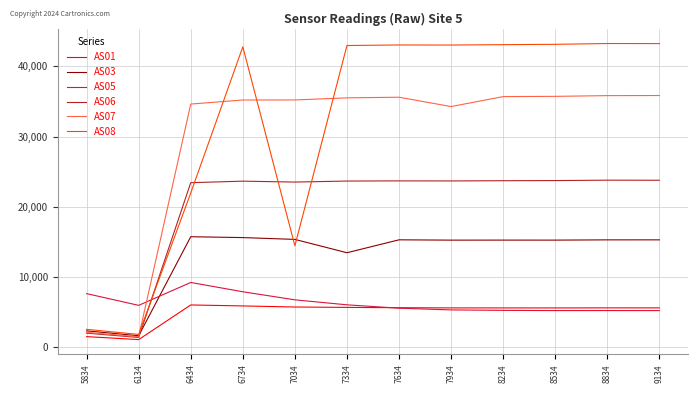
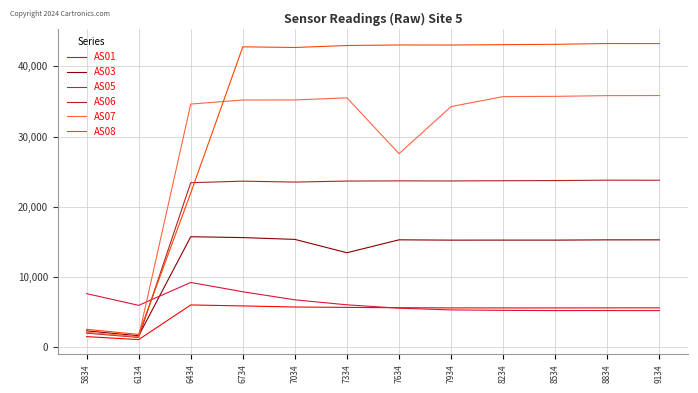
  {
    "AS01": {
      "5834": "1,000",
      "6434": "6,000",
      "6734": "6,000",
      "7034": "6,000",
      "7334": "6,000",
      "8534": "6,000",
      "8834": "6,000",
      "9134": "6,000"
    },
    "AS03": {
      "6434": "16,000",
      "6734": "16,000",
      "7034": "15,000",
      "7334": "13,000",
      "7634": "15,000",
      "7934": "15,000",
      "8234": "15,000",
      "8534": "15,000",
      "8834": "15,000",
      "9134": "15,000"
    },
    "AS07": {
      "6434": "35,000",
      "6734": "35,000",
      "7034": "35,000",
      "7334": "36,000",
-     "7634": "36,000",
+     "7634": "28,000",
      "7934": "34,000",
      "8234": "36,000",
      "8534": "36,000",
      "8834": "36,000",
      "9134": "36,000"
    },
    "AS08": {
      "6434": "22,000",
      "6734": "43,000",
-     "7034": "14,000",
+     "7034": "43,000",
      "7334": "43,000",
      "7634": "43,000",
      "7934": "43,000",
      "8234": "43,000",
      "8534": "43,000",
      "8834": "43,000",
      "9134": "43,000"
    }
  }
